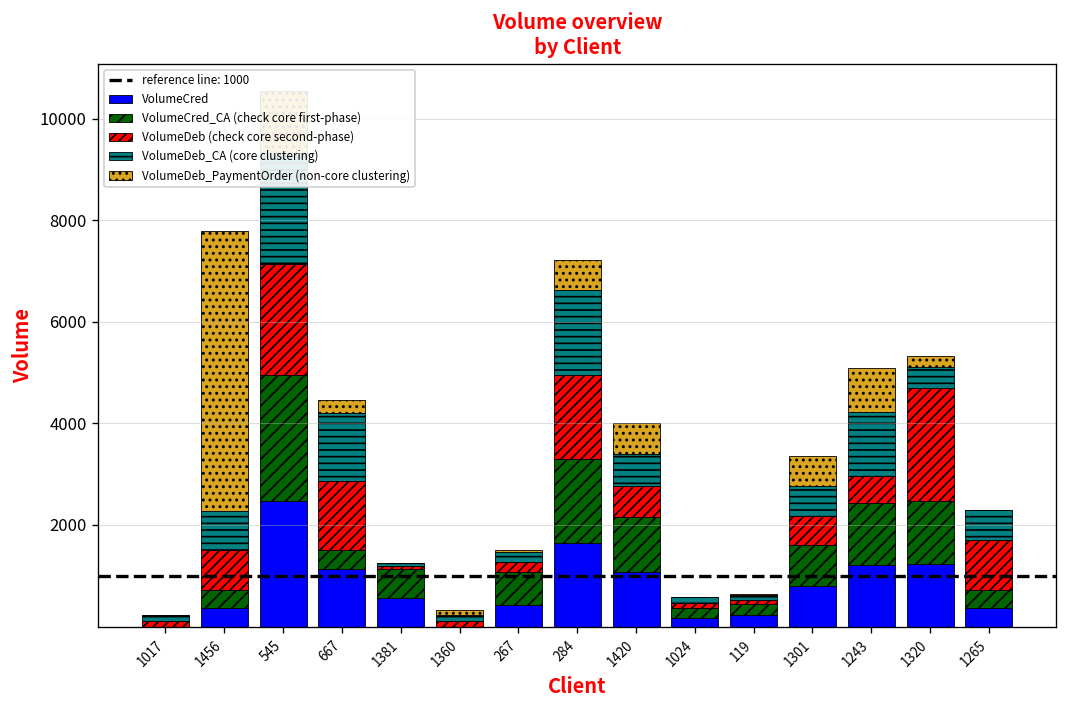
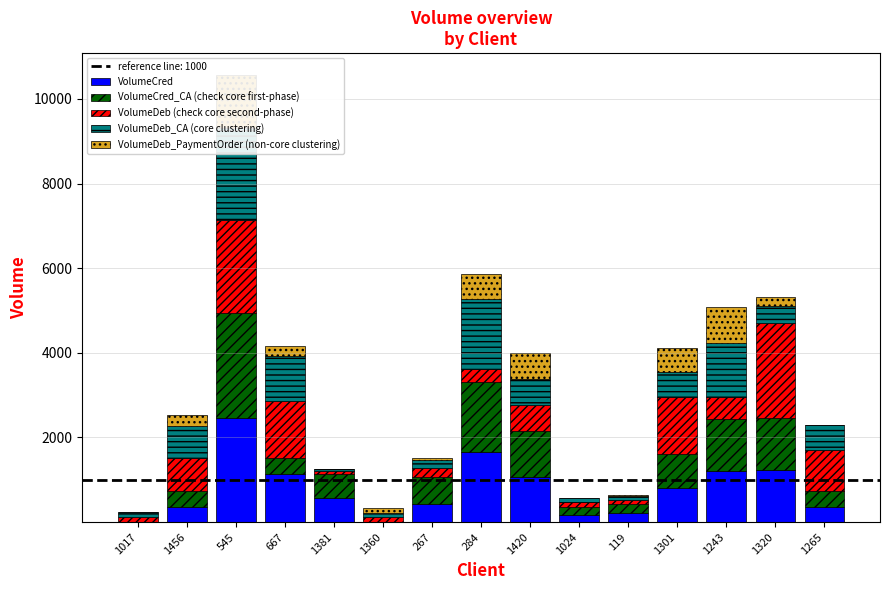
  {
    "VolumeCred": {
      "1456": 400,
      "545": 2500,
      "667": 1100,
      "1381": 600,
      "267": 400,
      "284": 1700,
      "1420": 1100,
      "1024": 200,
      "119": 200,
      "1301": 800,
      "1243": 1200,
      "1320": 1200,
      "1265": 400
    },
    "VolumeCred_CA (check core first-phase)": {
      "1456": 400,
      "545": 2500,
      "667": 400,
      "1381": 600,
      "267": 600,
      "284": 1700,
      "1420": 1100,
      "1024": 200,
      "119": 200,
      "1301": 800,
      "1243": 1200,
      "1320": 1200,
      "1265": 400
    },
    "VolumeDeb (check core second-phase)": {
      "1017": 100,
      "1456": 800,
      "545": 2200,
      "667": 1300,
      "1360": 100,
      "267": 200,
-     "284": 1700,
+     "284": 300,
      "1420": 600,
      "1024": 100,
      "119": 100,
-     "1301": 600,
+     "1301": 1400,
      "1243": 500,
      "1320": 2200,
      "1265": 1000
    },
    "VolumeDeb_CA (core clustering)": {
      "1017": 100,
      "1456": 800,
-     "667": 1300,
+     "667": 1100,
      "1360": 100,
      "267": 200,
      "284": 1700,
      "1420": 600,
      "1024": 100,
      "119": 100,
      "1301": 600,
      "1243": 1300,
      "1320": 400,
      "1265": 600
    },
    "VolumeDeb_PaymentOrder (non-core clustering)": {
      "1017": 0,
-     "1456": 5500,
+     "1456": 300,
      "667": 200,
      "1381": 0,
      "1360": 100,
      "284": 600,
      "1420": 600,
      "1024": 0,
      "1301": 600,
      "1243": 900,
      "1320": 200,
      "1265": 0
    }
  }
